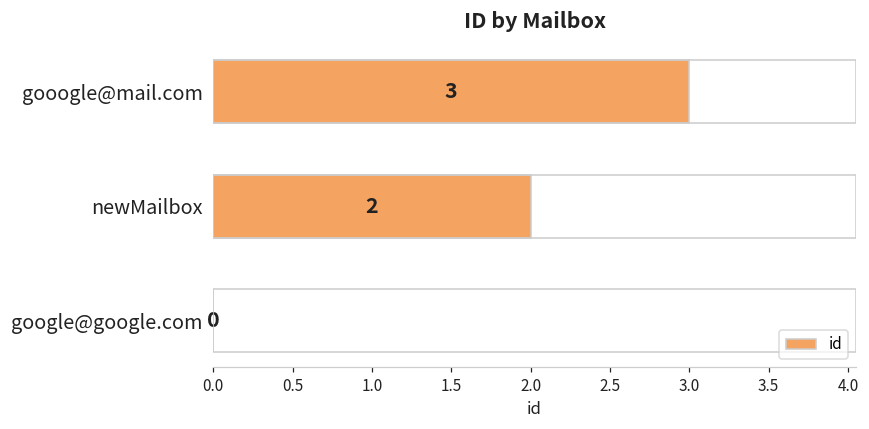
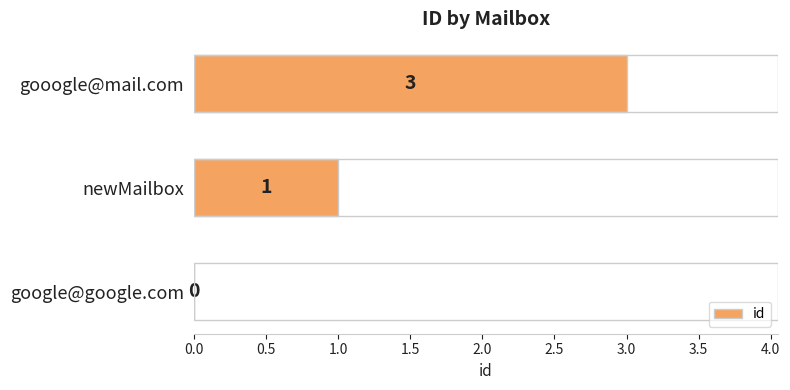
  {
    "gooogle@mail.com": 3,
-   "newMailbox": 2,
+   "newMailbox": 1,
    "google@google.com": 0
  }
